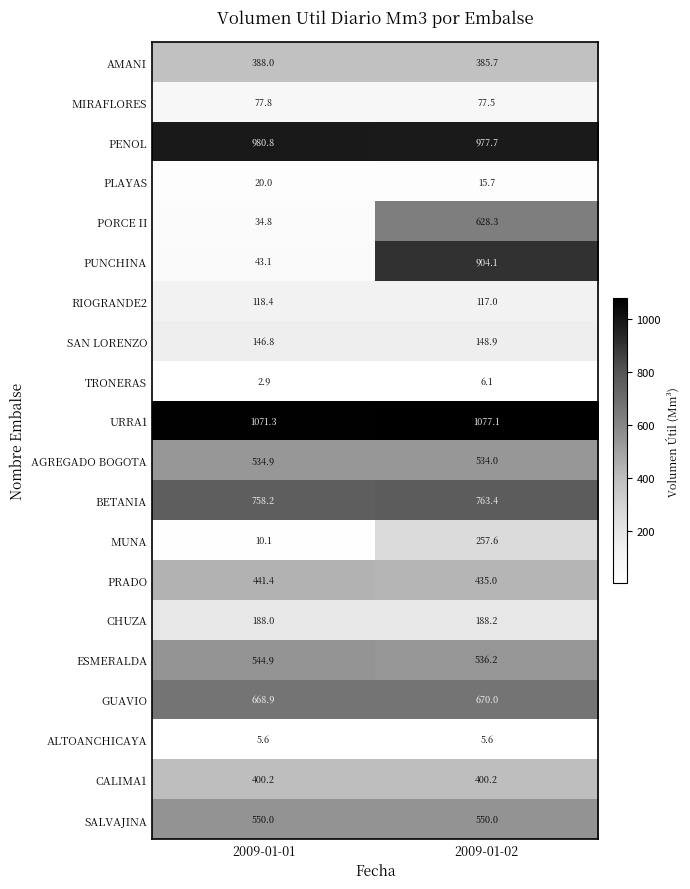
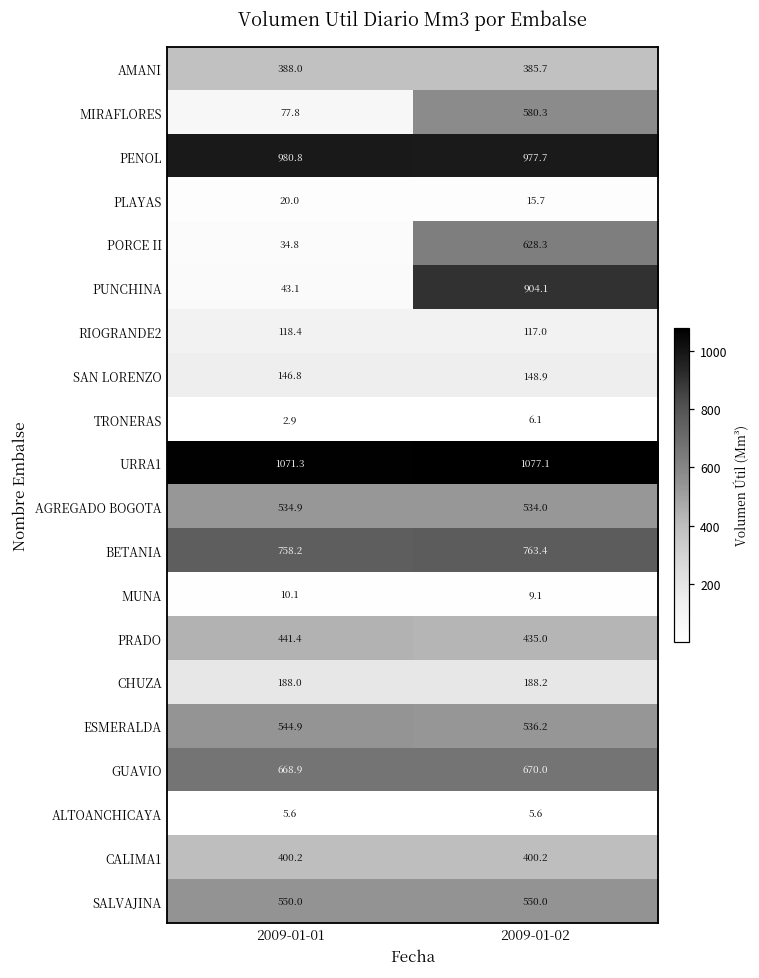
  {
    "AMANI": {
      "2009-01-01": 388.0,
      "2009-01-02": 385.7
    },
    "MIRAFLORES": {
      "2009-01-01": 77.8,
-     "2009-01-02": 77.5
+     "2009-01-02": 580.3
    },
    "PENOL": {
      "2009-01-01": 980.8,
      "2009-01-02": 977.7
    },
    "PLAYAS": {
      "2009-01-01": 20.0,
      "2009-01-02": 15.7
    },
    "PORCE II": {
      "2009-01-01": 34.8,
      "2009-01-02": 628.3
    },
    "PUNCHINA": {
      "2009-01-01": 43.1,
      "2009-01-02": 904.1
    },
    "RIOGRANDE2": {
      "2009-01-01": 118.4,
      "2009-01-02": 117.0
    },
    "SAN LORENZO": {
      "2009-01-01": 146.8,
      "2009-01-02": 148.9
    },
    "TRONERAS": {
      "2009-01-01": 2.9,
      "2009-01-02": 6.1
    },
    "URRA1": {
      "2009-01-01": 1071.3,
      "2009-01-02": 1077.1
    },
    "AGREGADO BOGOTA": {
      "2009-01-01": 534.9,
      "2009-01-02": 534.0
    },
    "BETANIA": {
      "2009-01-01": 758.2,
      "2009-01-02": 763.4
    },
    "MUNA": {
      "2009-01-01": 10.1,
-     "2009-01-02": 257.6
+     "2009-01-02": 9.1
    },
    "PRADO": {
      "2009-01-01": 441.4,
      "2009-01-02": 435.0
    },
    "CHUZA": {
      "2009-01-01": 188.0,
      "2009-01-02": 188.2
    },
    "ESMERALDA": {
      "2009-01-01": 544.9,
      "2009-01-02": 536.2
    },
    "GUAVIO": {
      "2009-01-01": 668.9,
      "2009-01-02": 670.0
    },
    "ALTOANCHICAYA": {
      "2009-01-01": 5.6,
      "2009-01-02": 5.6
    },
    "CALIMA1": {
      "2009-01-01": 400.2,
      "2009-01-02": 400.2
    },
    "SALVAJINA": {
      "2009-01-01": 550.0,
      "2009-01-02": 550.0
    }
  }
